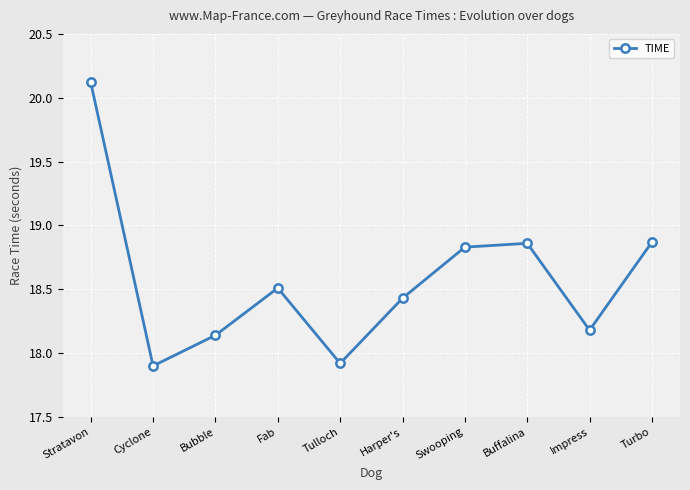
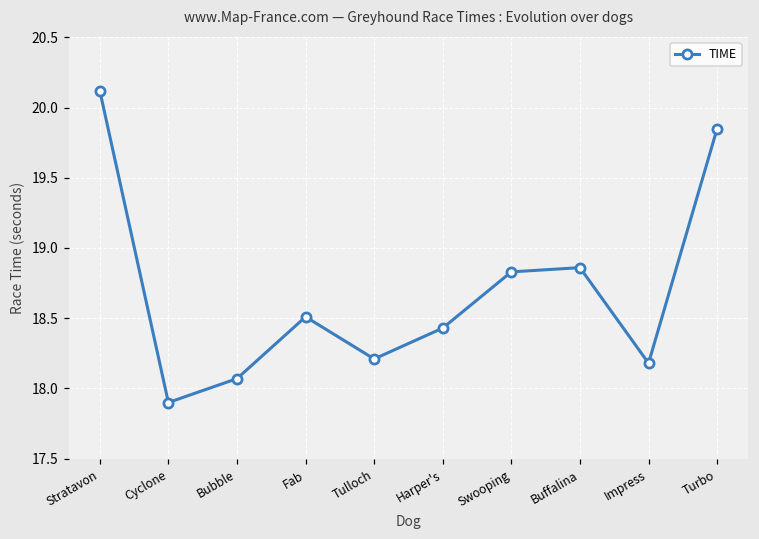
  {
    "Stratavon": 20.12,
    "Cyclone": 17.90,
-   "Bubble": 18.14,
+   "Bubble": 18.07,
    "Fab": 18.51,
-   "Tulloch": 17.92,
+   "Tulloch": 18.21,
    "Harper's": 18.43,
    "Swooping": 18.83,
    "Buffalina": 18.86,
    "Impress": 18.18,
-   "Turbo": 18.87
+   "Turbo": 19.85
  }
